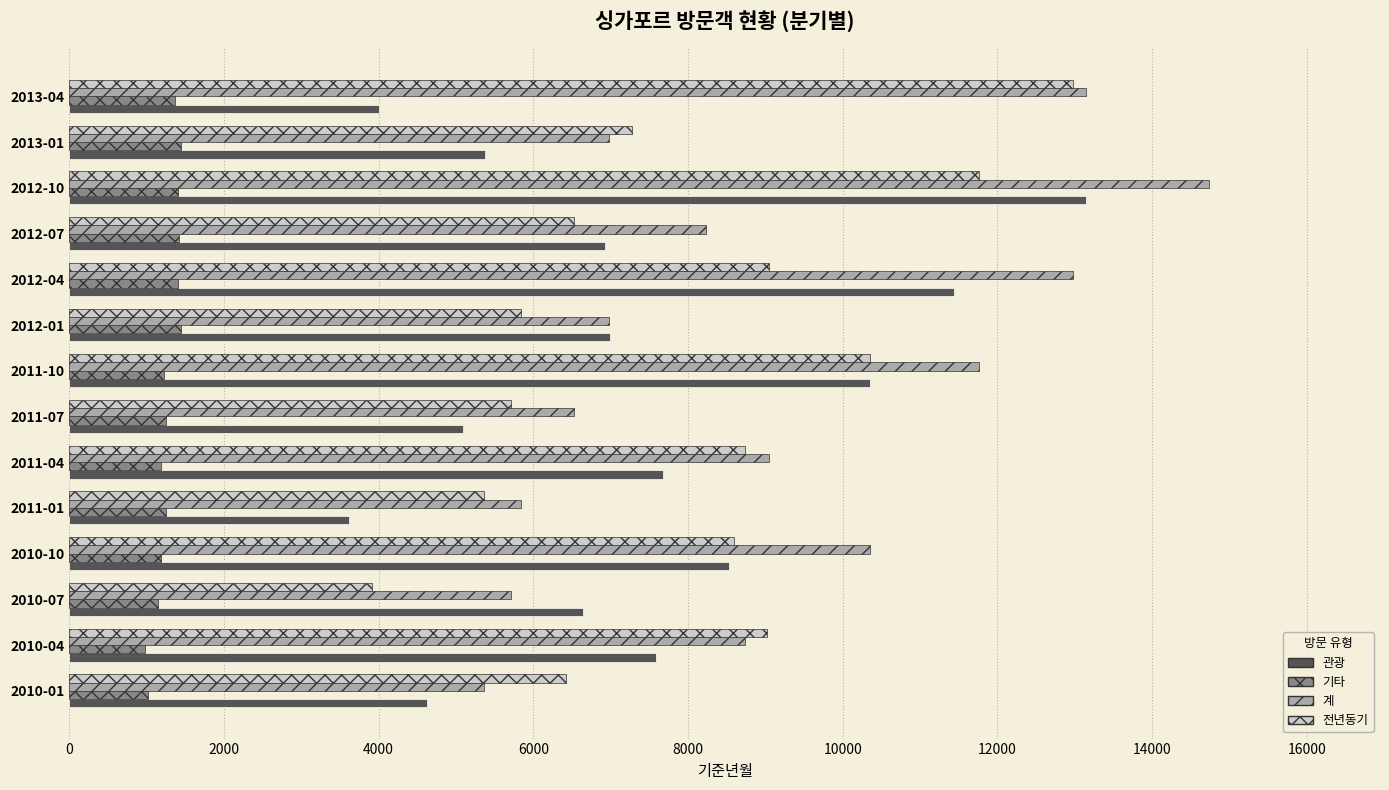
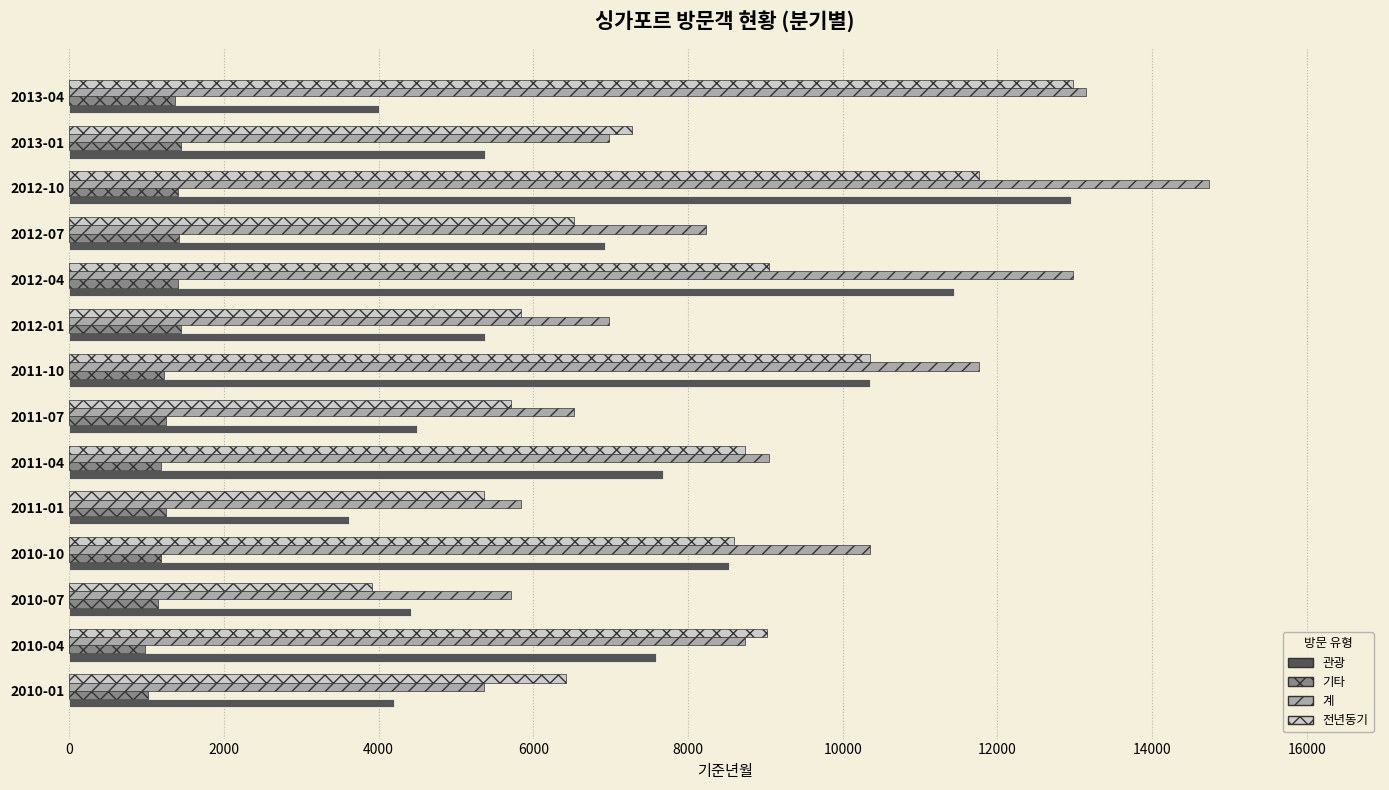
  {
    "관광": {
      "2013-04": 4000,
      "2013-01": 5400,
-     "2012-10": 13100,
+     "2012-10": 12900,
      "2012-07": 6900,
      "2012-04": 11400,
-     "2012-01": 7000,
+     "2012-01": 5400,
      "2011-10": 10400,
-     "2011-07": 5100,
+     "2011-07": 4500,
      "2011-04": 7700,
      "2011-01": 3600,
      "2010-10": 8500,
-     "2010-07": 6600,
+     "2010-07": 4400,
      "2010-04": 7600,
-     "2010-01": 4600
+     "2010-01": 4200
    }
  }
